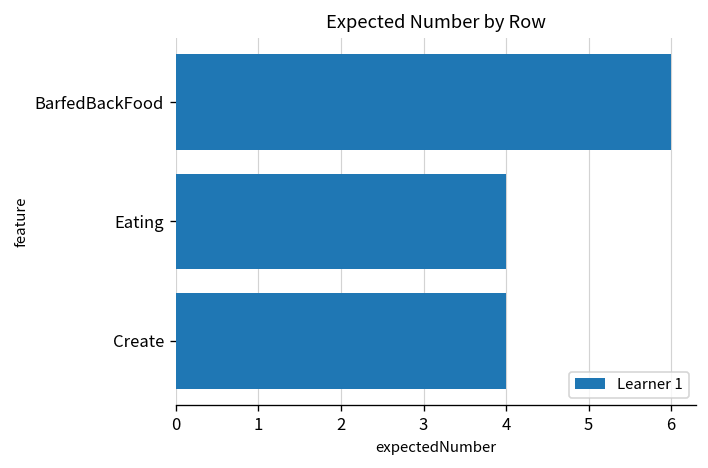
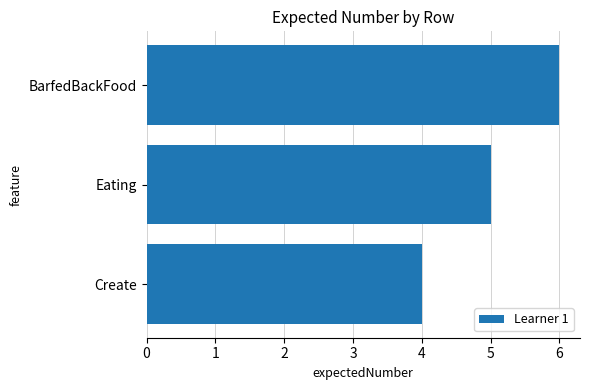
  {
    "BarfedBackFood": 6,
-   "Eating": 4,
+   "Eating": 5,
    "Create": 4
  }
